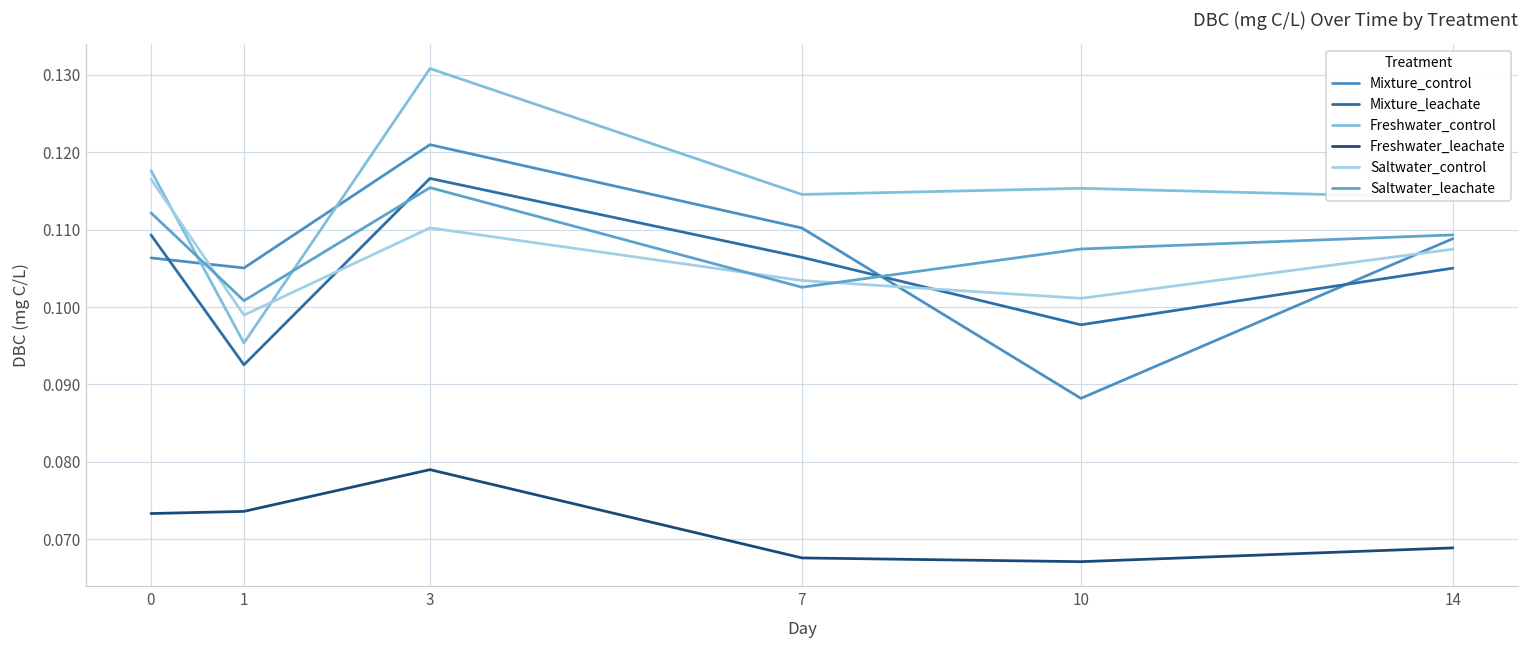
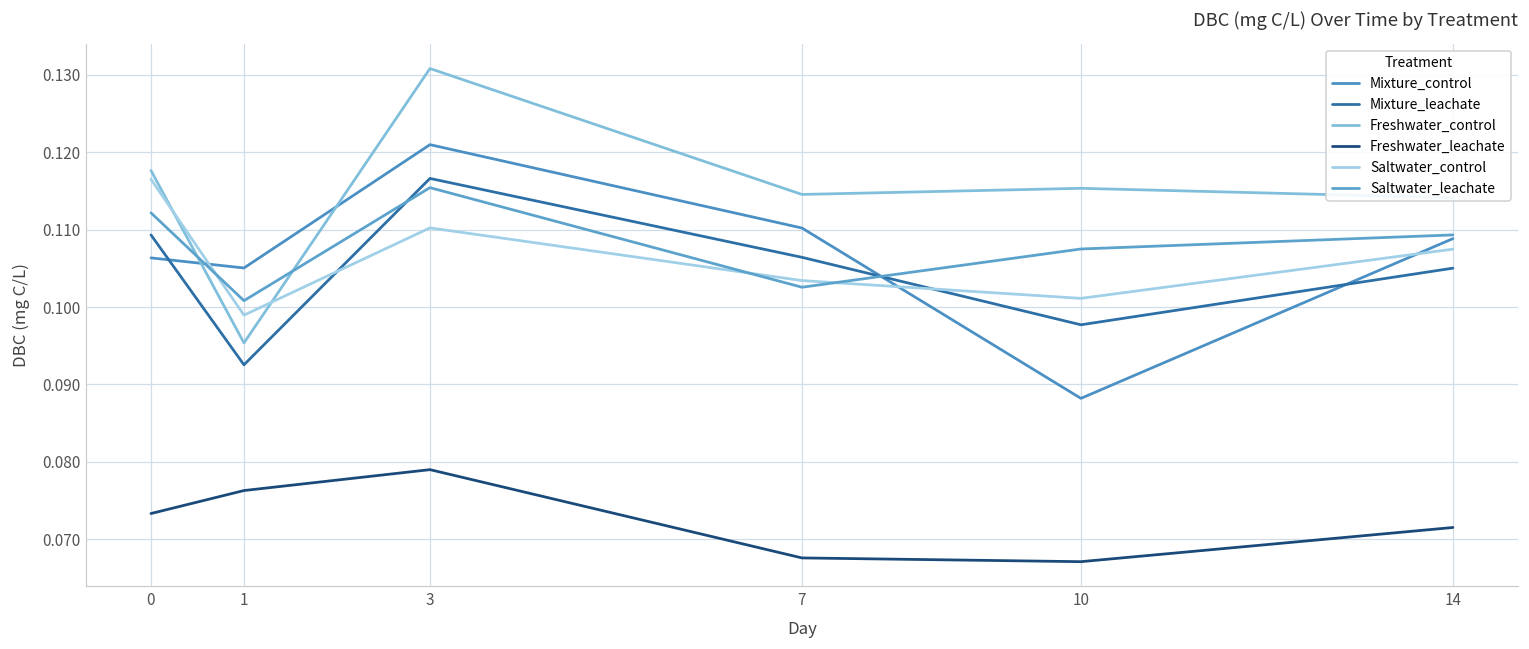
  {
    "Freshwater_leachate": {
      "0": 0.073,
-     "1": 0.074,
+     "1": 0.076,
      "3": 0.079,
      "7": 0.068,
      "10": 0.067,
-     "14": 0.069
+     "14": 0.072
    }
  }
